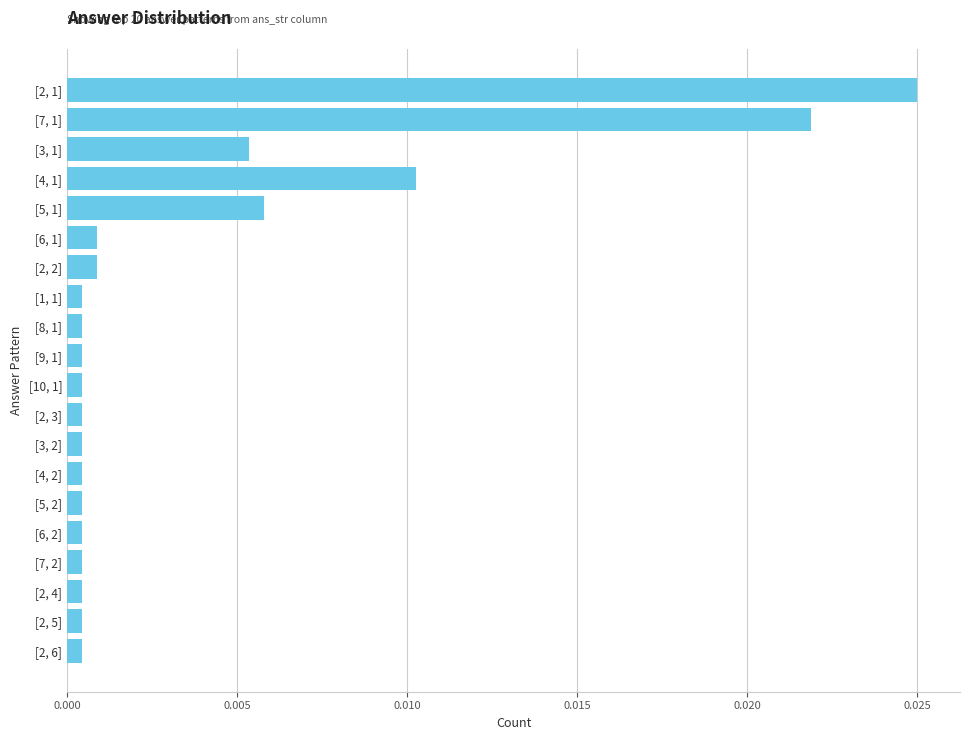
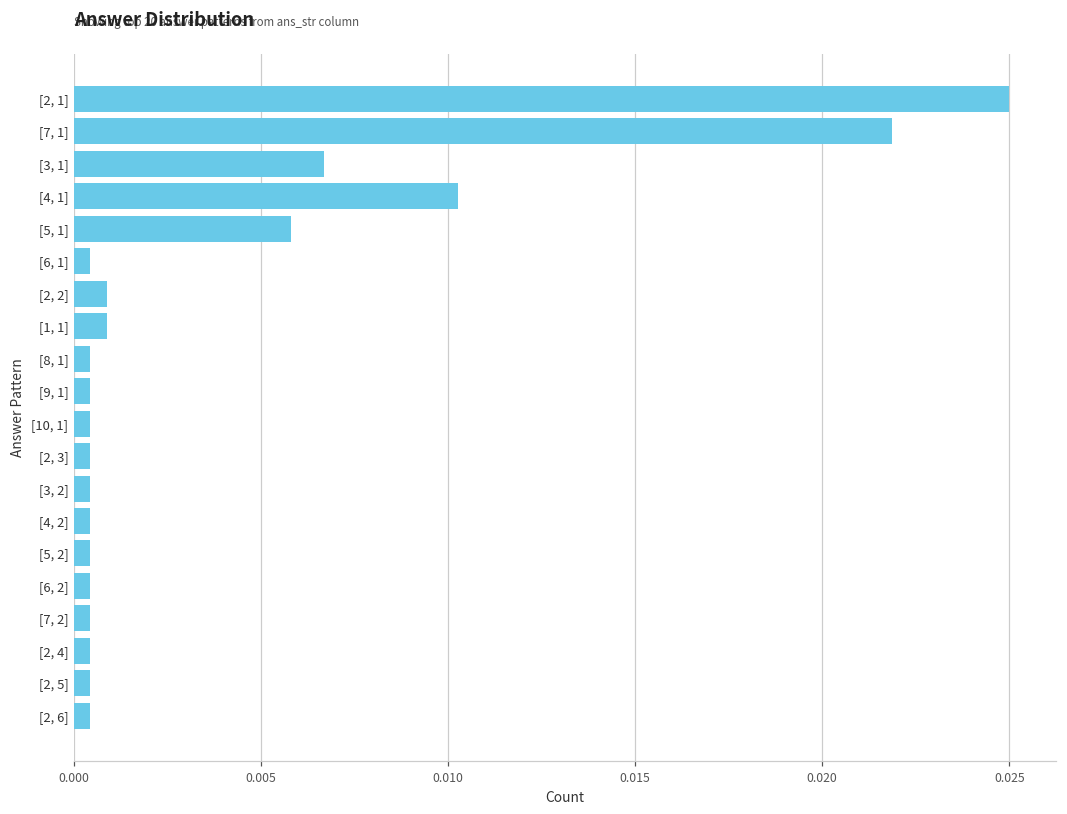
  {
    "[2, 1]": 0.0250,
    "[7, 1]": 0.0219,
-   "[3, 1]": 0.0054,
+   "[3, 1]": 0.0067,
    "[4, 1]": 0.0103,
    "[5, 1]": 0.0058,
-   "[6, 1]": 0.0009,
+   "[6, 1]": 0.0004,
    "[2, 2]": 0.0009,
-   "[1, 1]": 0.0004,
+   "[1, 1]": 0.0009,
    "[8, 1]": 0.0004,
    "[9, 1]": 0.0004,
    "[10, 1]": 0.0004,
    "[2, 3]": 0.0004,
    "[3, 2]": 0.0004,
    "[4, 2]": 0.0004,
    "[5, 2]": 0.0004,
    "[6, 2]": 0.0004,
    "[7, 2]": 0.0004,
    "[2, 4]": 0.0004,
    "[2, 5]": 0.0004,
    "[2, 6]": 0.0004
  }
